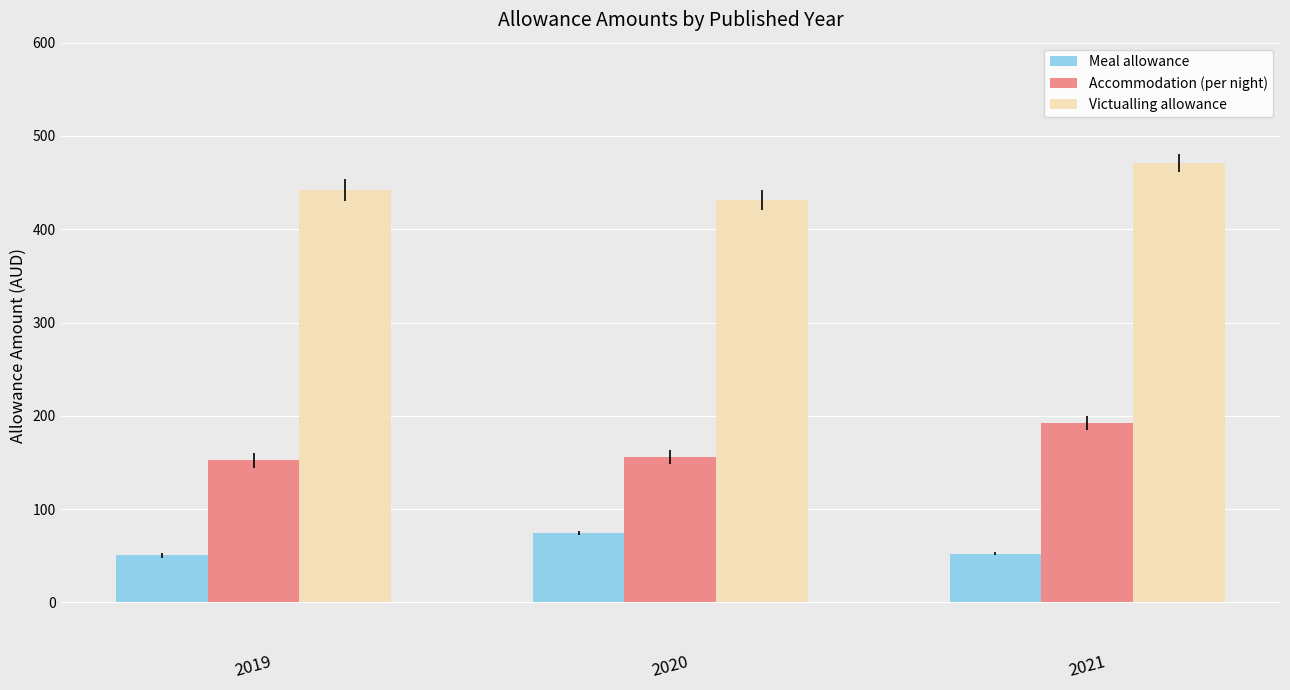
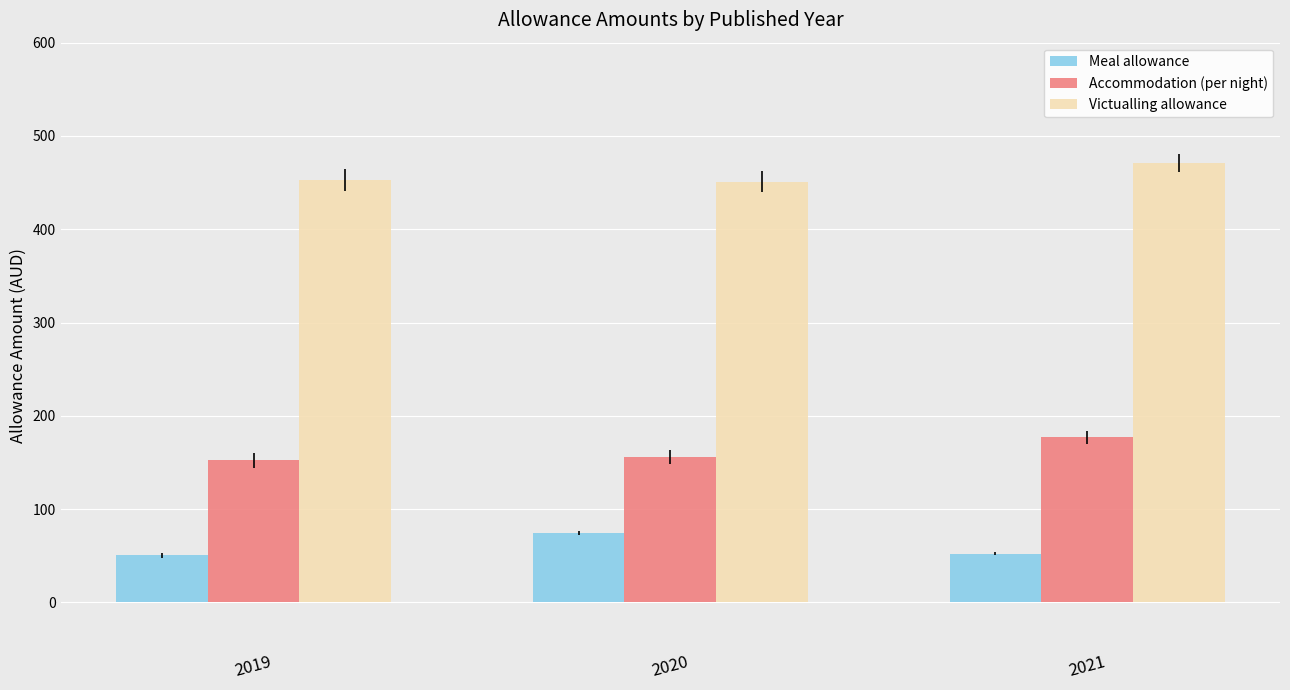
  {
    "Meal allowance": {
      "2019": 50,
      "2020": 70,
      "2021": 50
    },
    "Accommodation (per night)": {
      "2019": 150,
      "2020": 160,
-     "2021": 190
+     "2021": 180
    },
    "Victualling allowance": {
-     "2019": 440,
-     "2020": 430,
+     "2019": 450,
+     "2020": 450,
      "2021": 470
    }
  }
